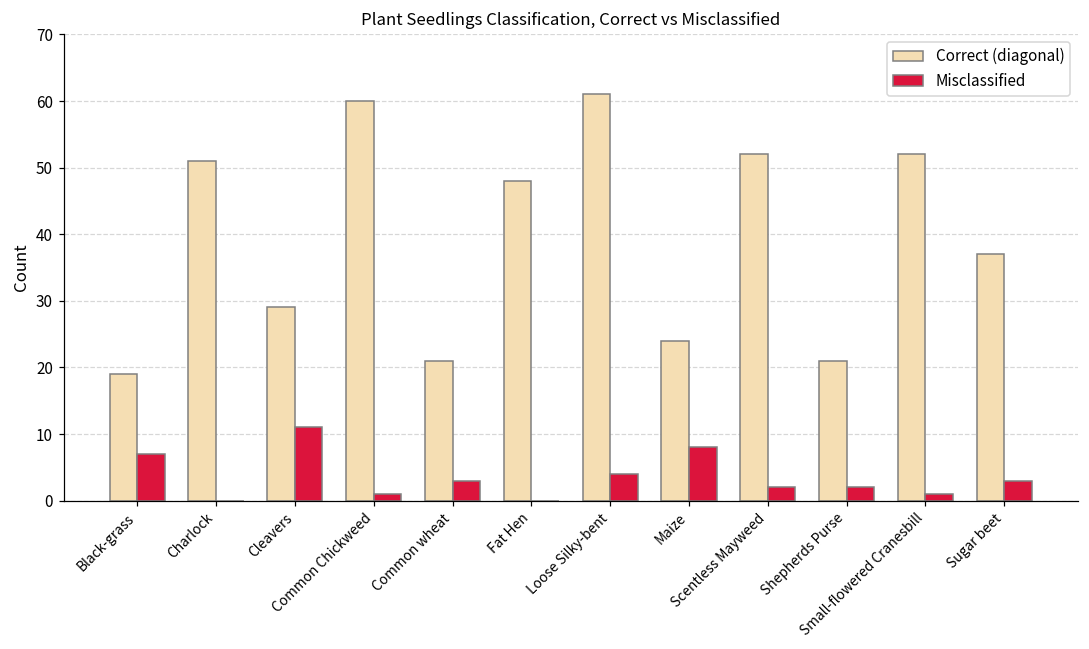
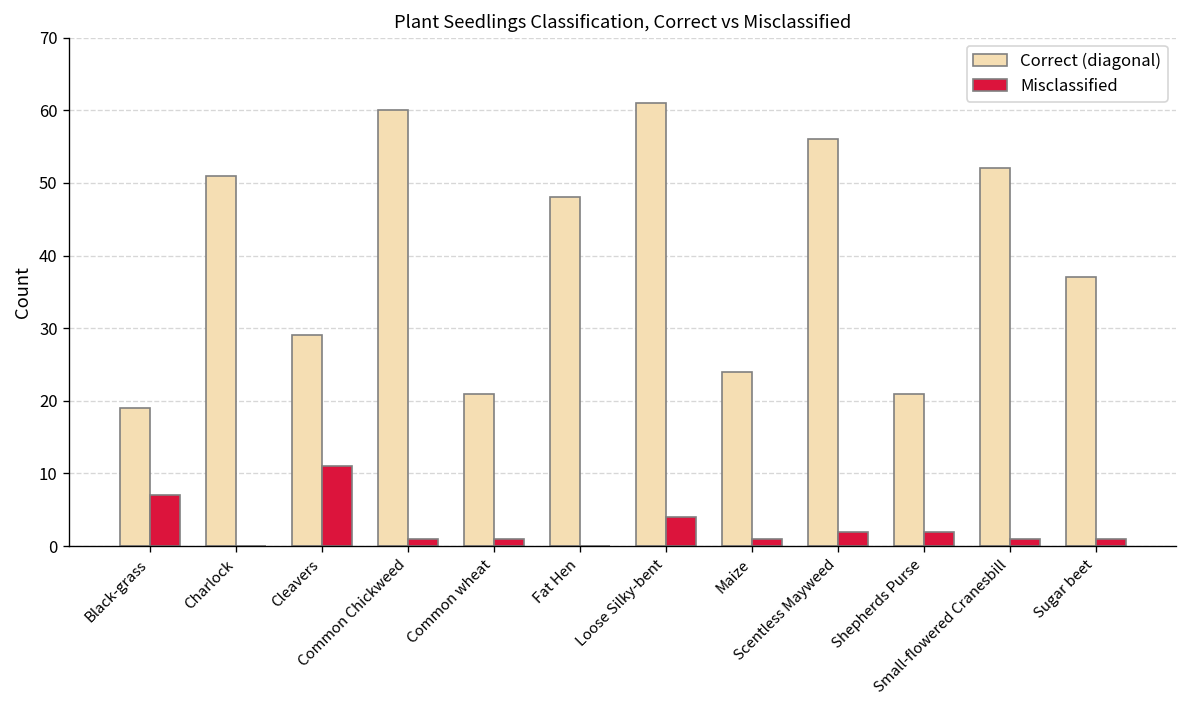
  {
    "Correct (diagonal)": {
      "Black-grass": 19,
      "Charlock": 51,
      "Cleavers": 29,
      "Common Chickweed": 60,
      "Common wheat": 21,
      "Fat Hen": 48,
      "Loose Silky-bent": 61,
      "Maize": 24,
-     "Scentless Mayweed": 52,
+     "Scentless Mayweed": 56,
      "Shepherds Purse": 21,
      "Small-flowered Cranesbill": 52,
      "Sugar beet": 37
    },
    "Misclassified": {
      "Black-grass": 7,
      "Charlock": 0,
      "Cleavers": 11,
      "Common Chickweed": 1,
-     "Common wheat": 3,
+     "Common wheat": 1,
      "Fat Hen": 0,
      "Loose Silky-bent": 4,
-     "Maize": 8,
+     "Maize": 1,
      "Scentless Mayweed": 2,
      "Shepherds Purse": 2,
      "Small-flowered Cranesbill": 1,
-     "Sugar beet": 3
+     "Sugar beet": 1
    }
  }
